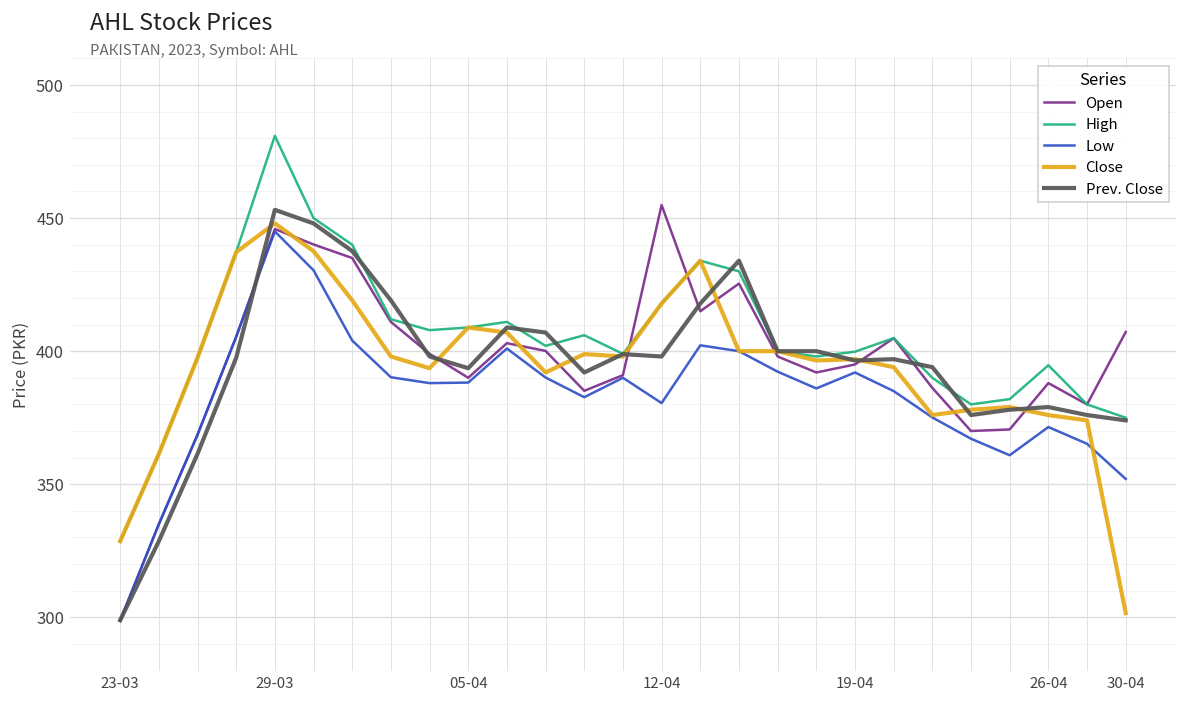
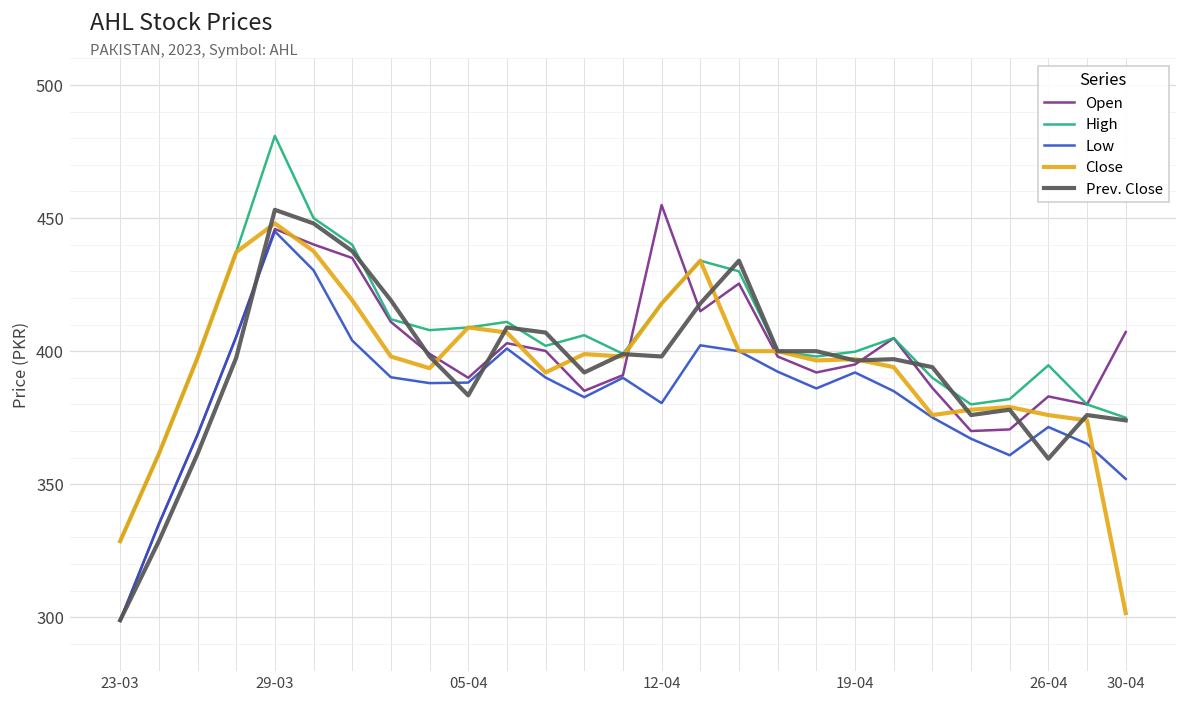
  {
    "Open": {
      "05-04": 390,
      "12-04": 455,
      "19-04": 395,
-     "26-04": 388,
+     "26-04": 383,
      "30-04": 407
    },
    "High": {
      "29-03": 481,
      "19-04": 400,
      "26-04": 395
    },
    "Low": {
      "05-04": 388,
      "12-04": 381,
      "19-04": 392,
      "26-04": 372,
      "30-04": 352
    },
    "Close": {
      "29-03": 448,
      "26-04": 376,
      "30-04": 302
    },
    "Prev. Close": {
      "29-03": 453,
-     "05-04": 394,
+     "05-04": 383,
      "12-04": 398,
-     "26-04": 379
+     "26-04": 360
    }
  }
